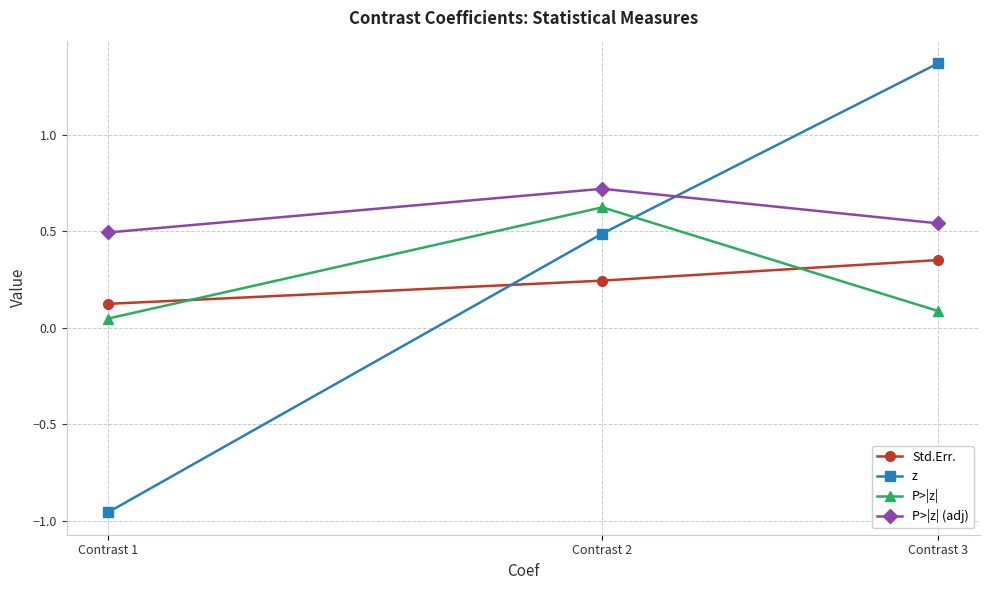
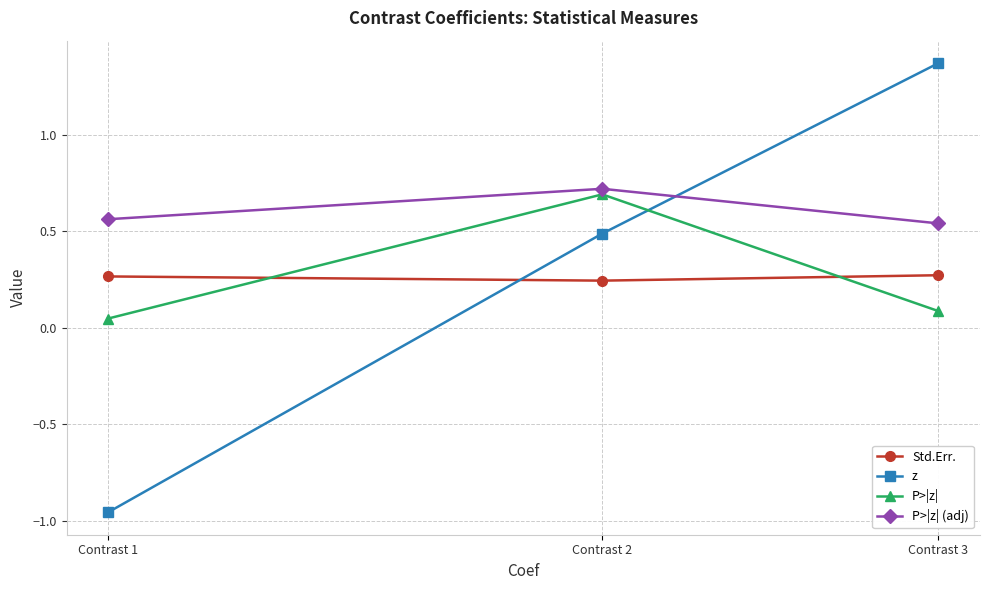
  {
    "Std.Err.": {
-     "Contrast 1": 0.12,
+     "Contrast 1": 0.27,
      "Contrast 2": 0.24,
-     "Contrast 3": 0.35
+     "Contrast 3": 0.27
    },
    "z": {
      "Contrast 1": -0.96,
      "Contrast 2": 0.49,
      "Contrast 3": 1.37
    },
    "P>|z|": {
      "Contrast 1": 0.05,
-     "Contrast 2": 0.62,
+     "Contrast 2": 0.69,
      "Contrast 3": 0.09
    },
    "P>|z| (adj)": {
-     "Contrast 1": 0.49,
+     "Contrast 1": 0.56,
      "Contrast 2": 0.72,
      "Contrast 3": 0.54
    }
  }
